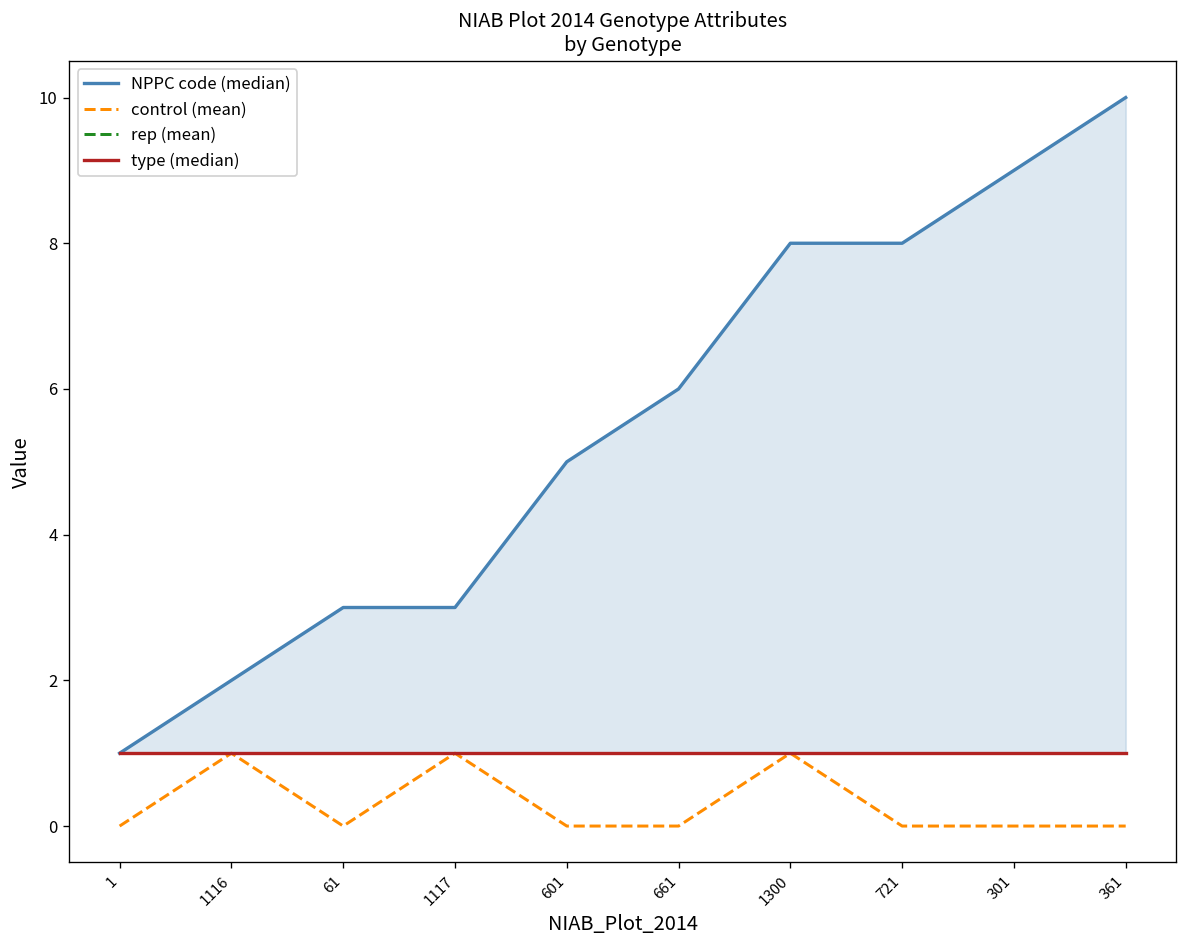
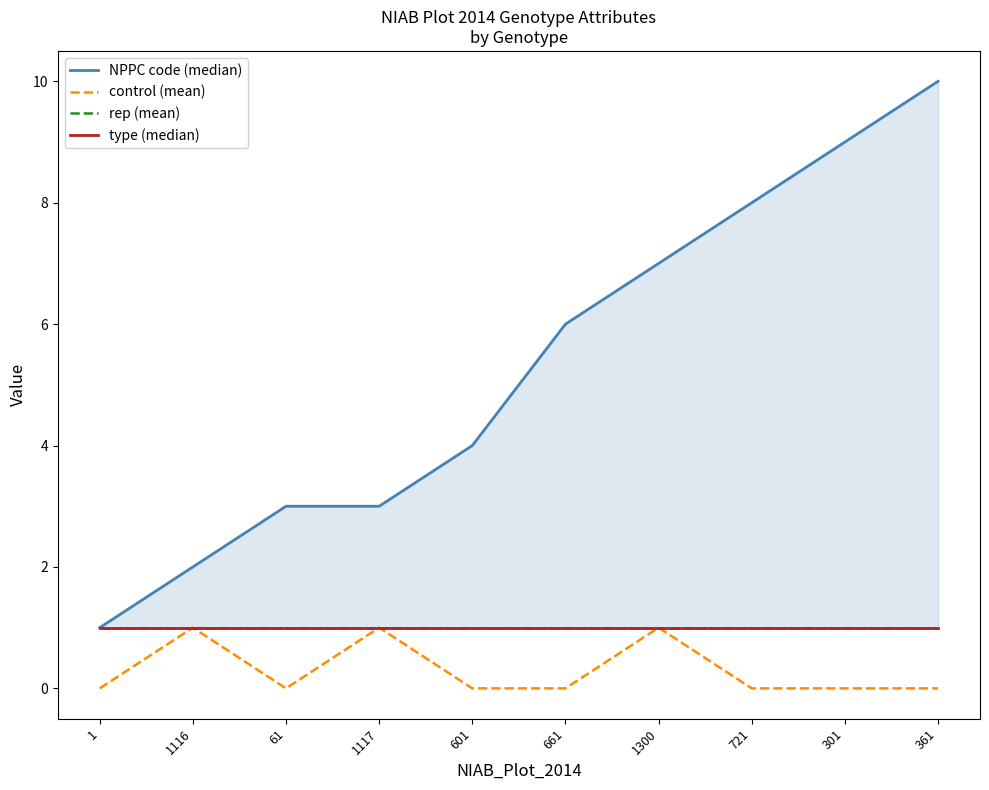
  {
    "NPPC code (median)": {
      "1116": 2,
      "61": 3,
      "1117": 3,
-     "601": 5,
+     "601": 4,
      "661": 6,
-     "1300": 8,
+     "1300": 7,
      "721": 8,
      "301": 9,
      "361": 10
    },
    "control (mean)": {
      "1": 0,
      "61": 0,
      "601": 0,
      "661": 0,
      "721": 0,
      "301": 0,
      "361": 0
    },
    "type (median)": {
      "61": 1,
      "601": 1,
      "661": 1,
      "721": 1,
      "301": 1,
      "361": 1
    }
  }
